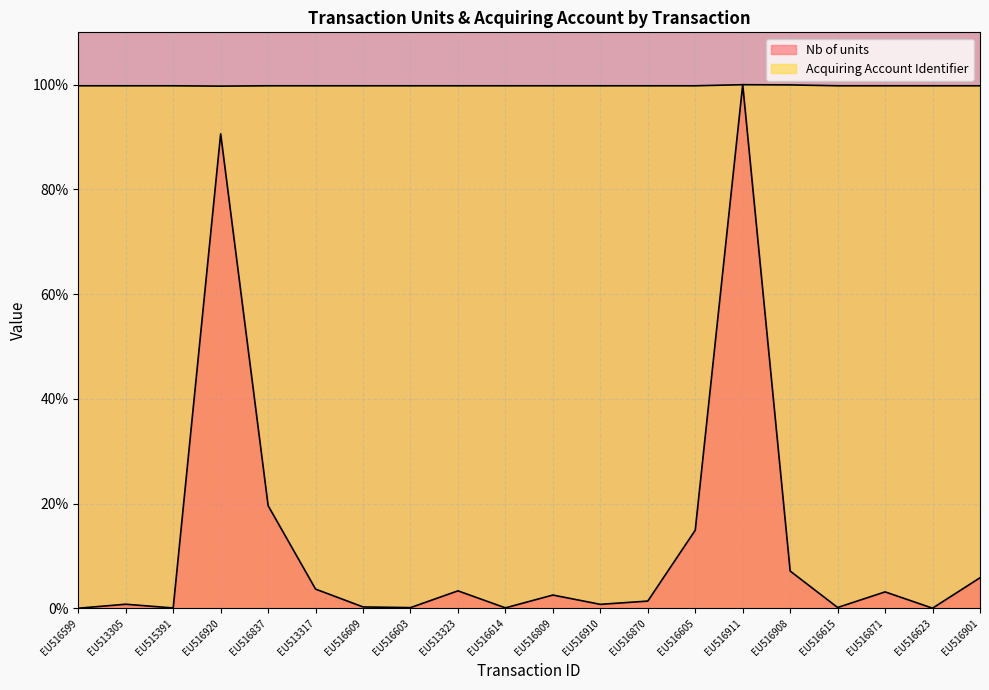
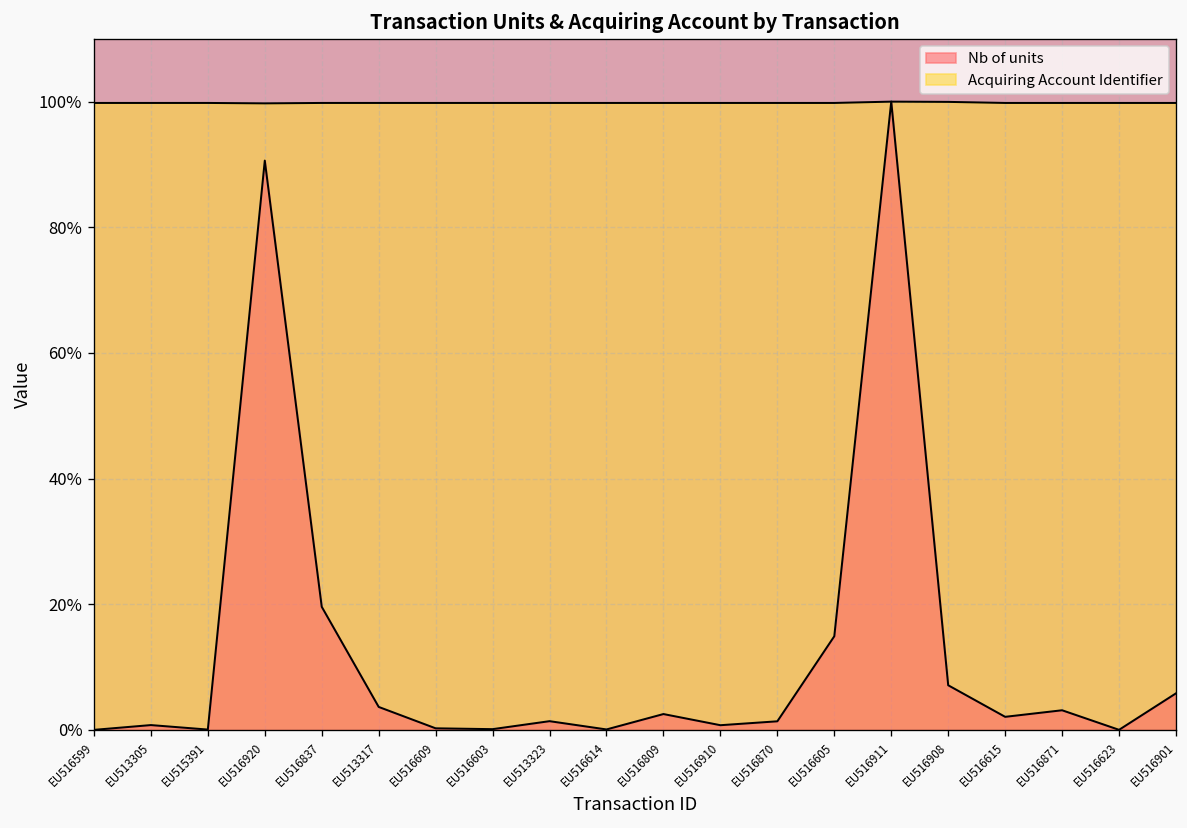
  {
    "Nb of units": {
      "EU516599": "0%",
      "EU513305": "1%",
      "EU515391": "0%",
      "EU516920": "91%",
      "EU516837": "20%",
      "EU513317": "4%",
      "EU516609": "0%",
      "EU516603": "0%",
-     "EU513323": "3%",
+     "EU513323": "1%",
      "EU516614": "0%",
      "EU516809": "3%",
      "EU516910": "1%",
      "EU516870": "1%",
      "EU516605": "15%",
      "EU516908": "7%",
-     "EU516615": "0%",
+     "EU516615": "2%",
      "EU516871": "3%",
      "EU516623": "0%",
      "EU516901": "6%"
    },
    "Acquiring Account Identifier": {
      "EU516599": "100%",
      "EU513305": "100%",
      "EU515391": "100%",
      "EU516920": "100%",
      "EU516837": "100%",
      "EU513317": "100%",
      "EU516609": "100%",
      "EU516603": "100%",
      "EU513323": "100%",
      "EU516614": "100%",
      "EU516809": "100%",
      "EU516910": "100%",
      "EU516870": "100%",
      "EU516605": "100%",
      "EU516908": "100%",
      "EU516615": "100%",
      "EU516871": "100%",
      "EU516623": "100%",
      "EU516901": "100%"
    }
  }
